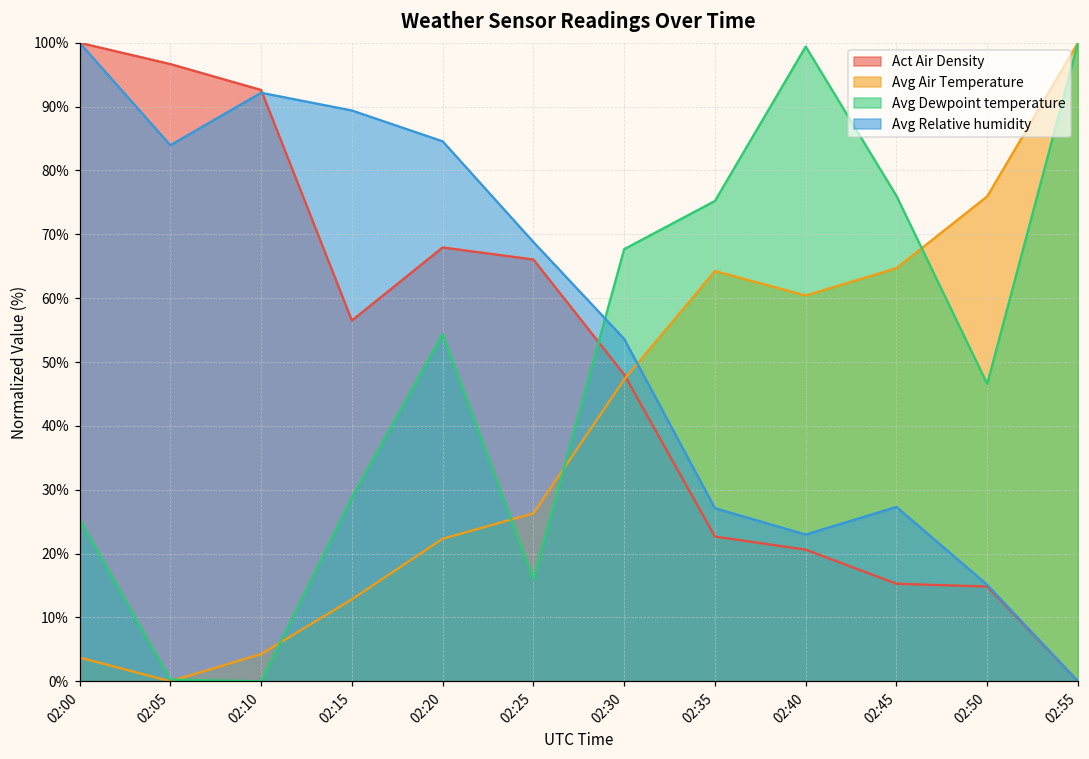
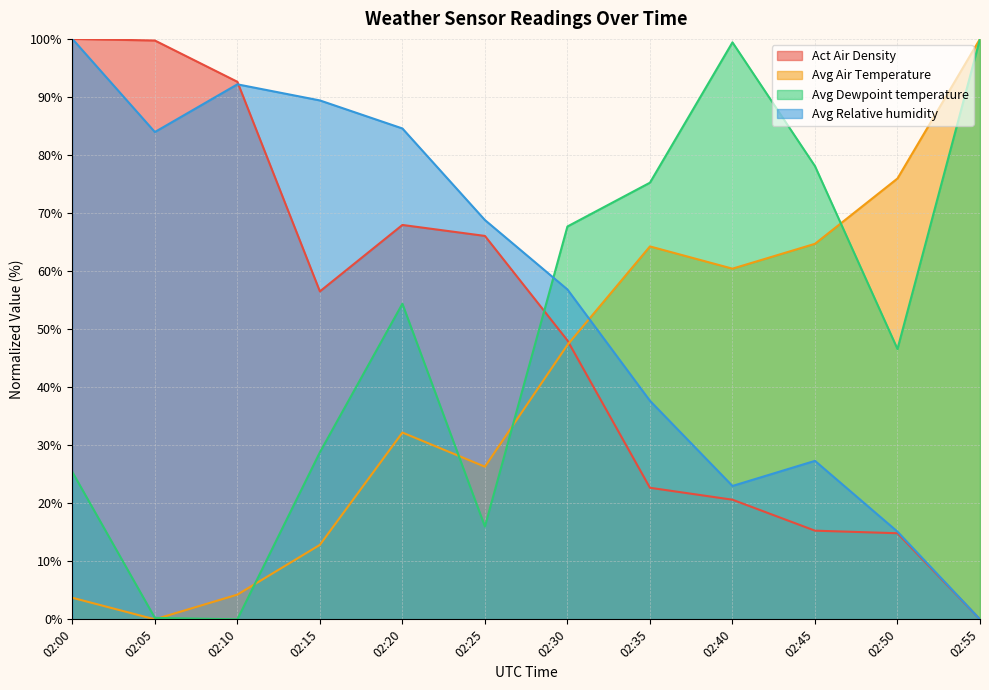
  {
    "Act Air Density": {
-     "02:05": "97%",
+     "02:05": "100%",
      "02:15": "57%",
      "02:20": "68%",
      "02:25": "66%",
      "02:30": "48%",
      "02:35": "23%",
      "02:40": "21%",
      "02:45": "15%"
    },
    "Avg Air Temperature": {
      "02:00": "4%",
      "02:10": "4%",
      "02:15": "13%",
-     "02:20": "22%",
+     "02:20": "32%",
      "02:25": "26%",
      "02:30": "47%",
      "02:35": "64%",
      "02:40": "60%",
      "02:45": "65%",
      "02:50": "76%"
    },
    "Avg Dewpoint temperature": {
      "02:00": "25%",
      "02:10": "0%",
      "02:15": "29%",
      "02:20": "54%",
      "02:25": "16%",
      "02:30": "68%",
      "02:35": "75%",
      "02:40": "99%",
-     "02:45": "76%",
+     "02:45": "78%",
      "02:50": "47%"
    },
    "Avg Relative humidity": {
      "02:05": "84%",
      "02:15": "89%",
      "02:20": "85%",
      "02:25": "69%",
-     "02:30": "54%",
-     "02:35": "27%",
+     "02:30": "57%",
+     "02:35": "38%",
      "02:40": "23%",
      "02:45": "27%"
    }
  }
